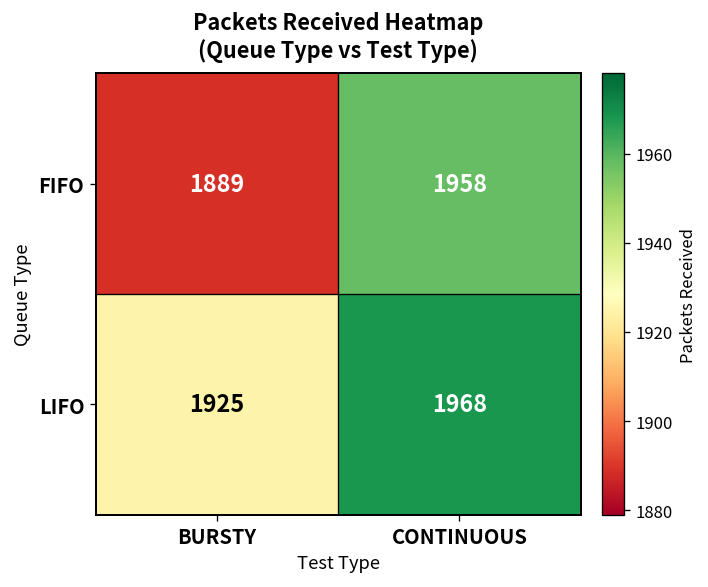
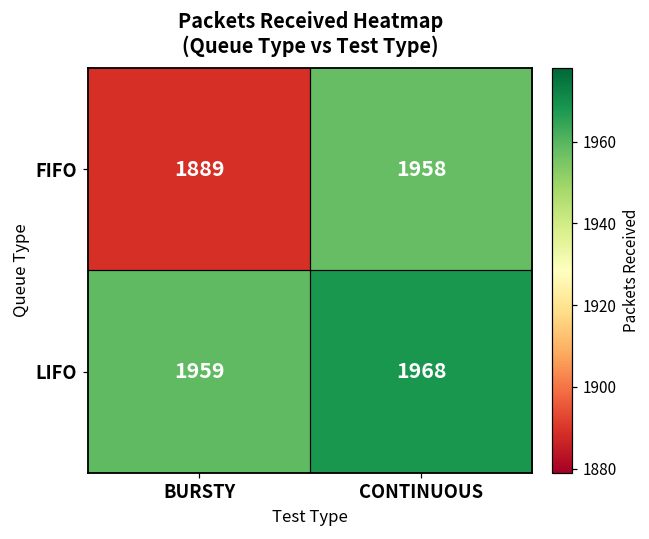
  {
    "FIFO": {
      "BURSTY": 1889,
      "CONTINUOUS": 1958
    },
    "LIFO": {
-     "BURSTY": 1925,
+     "BURSTY": 1959,
      "CONTINUOUS": 1968
    }
  }
